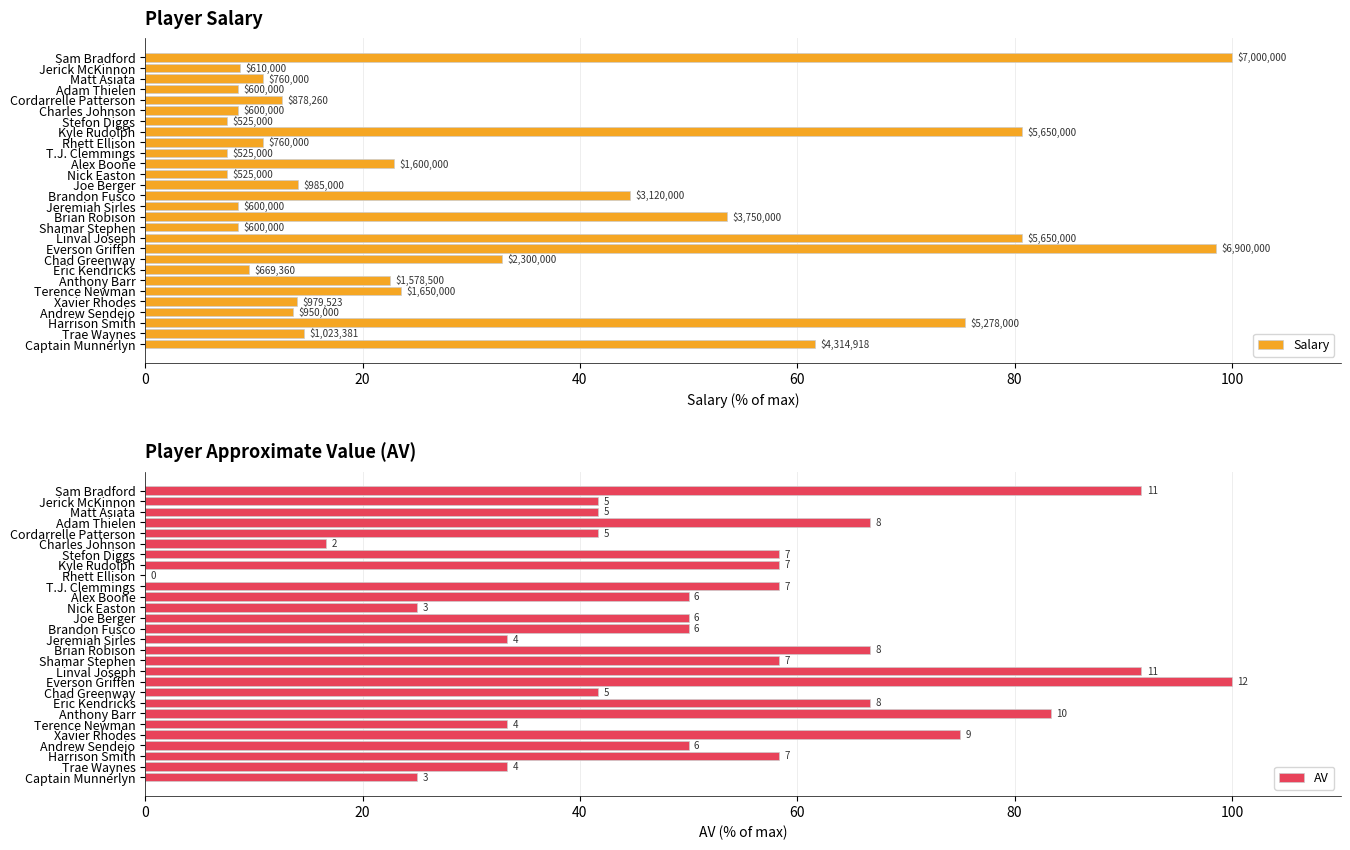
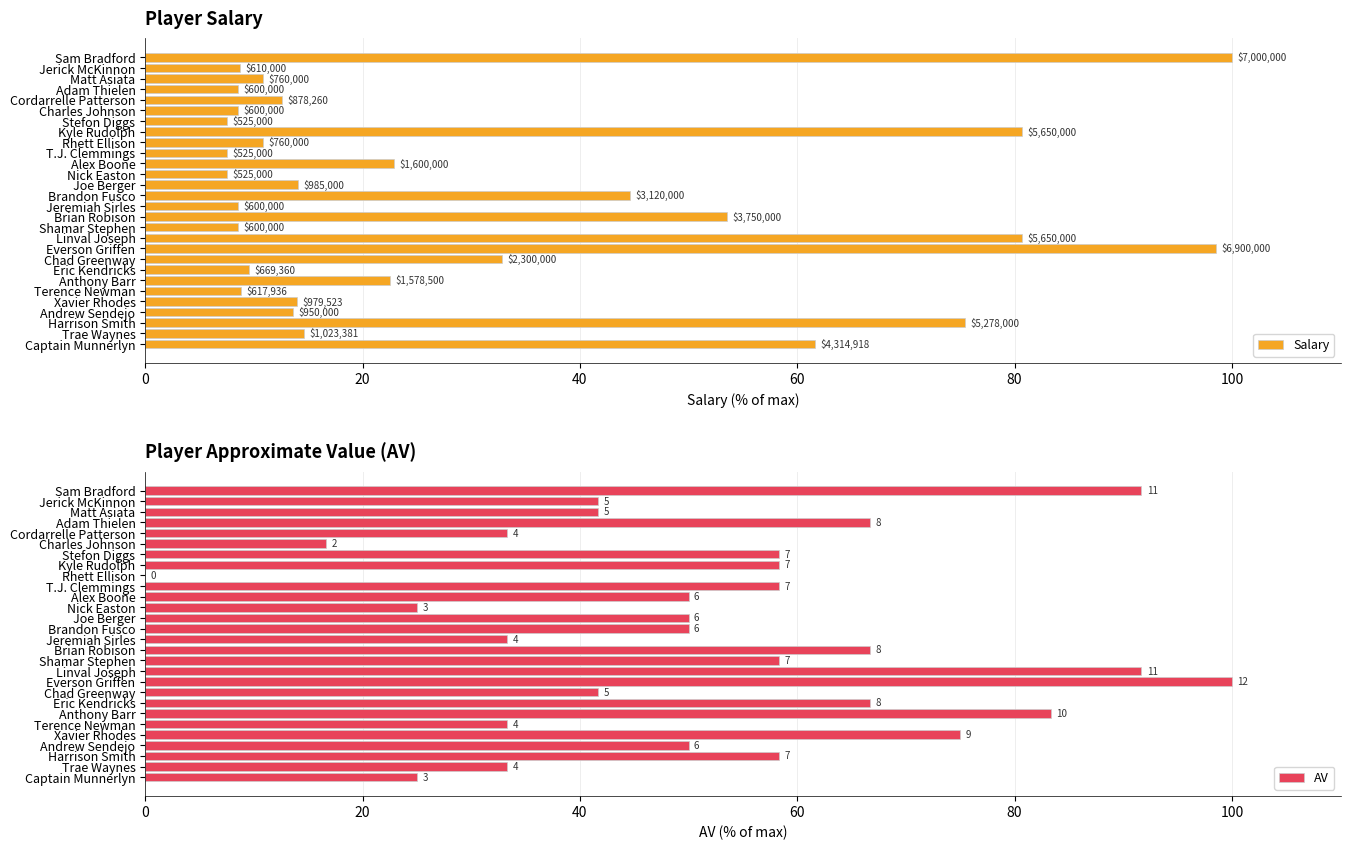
  {
    "Player Salary": {
-     "Terence Newman": "$1,650,000"
+     "Terence Newman": "$617,936"
    },
    "Player Approximate Value (AV)": {
-     "Cordarrelle Patterson": "5"
+     "Cordarrelle Patterson": "4"
    }
  }
